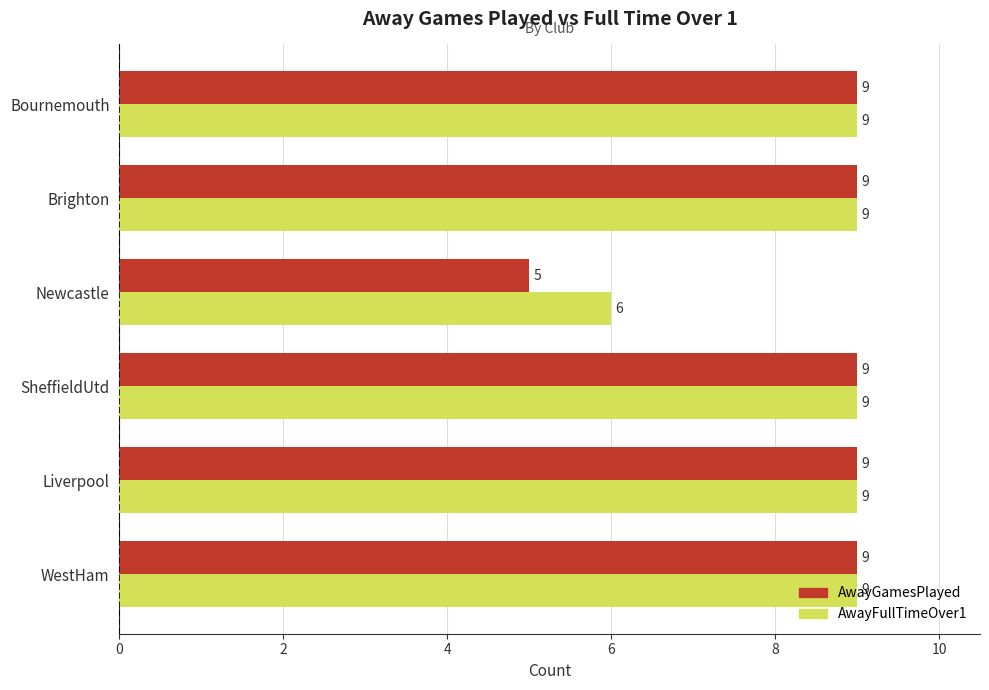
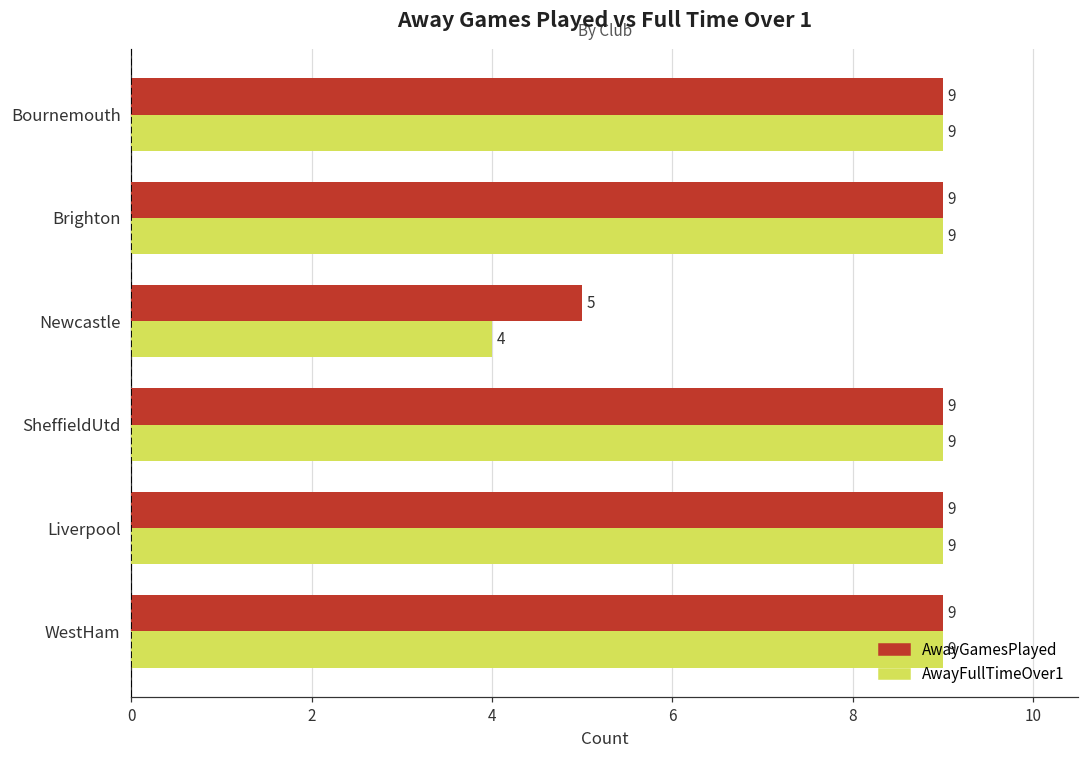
  {
    "AwayGamesPlayed": {
      "Bournemouth": 9,
      "Brighton": 9,
      "Newcastle": 5,
      "SheffieldUtd": 9,
      "Liverpool": 9,
      "WestHam": 9
    },
    "AwayFullTimeOver1": {
      "Bournemouth": 9,
      "Brighton": 9,
-     "Newcastle": 6,
+     "Newcastle": 4,
      "SheffieldUtd": 9,
      "Liverpool": 9,
      "WestHam": 9
    }
  }
